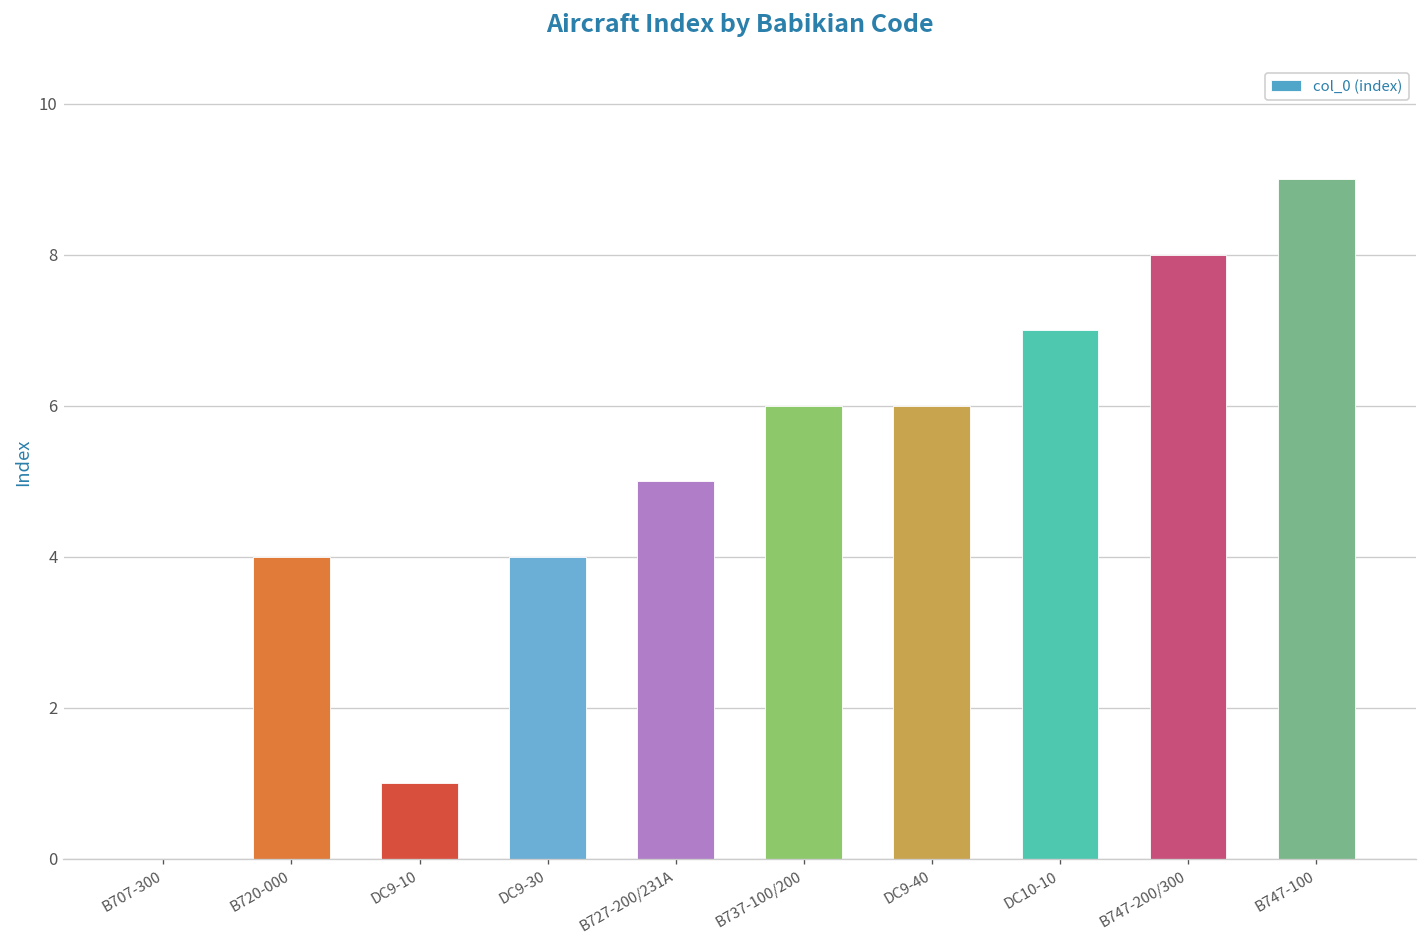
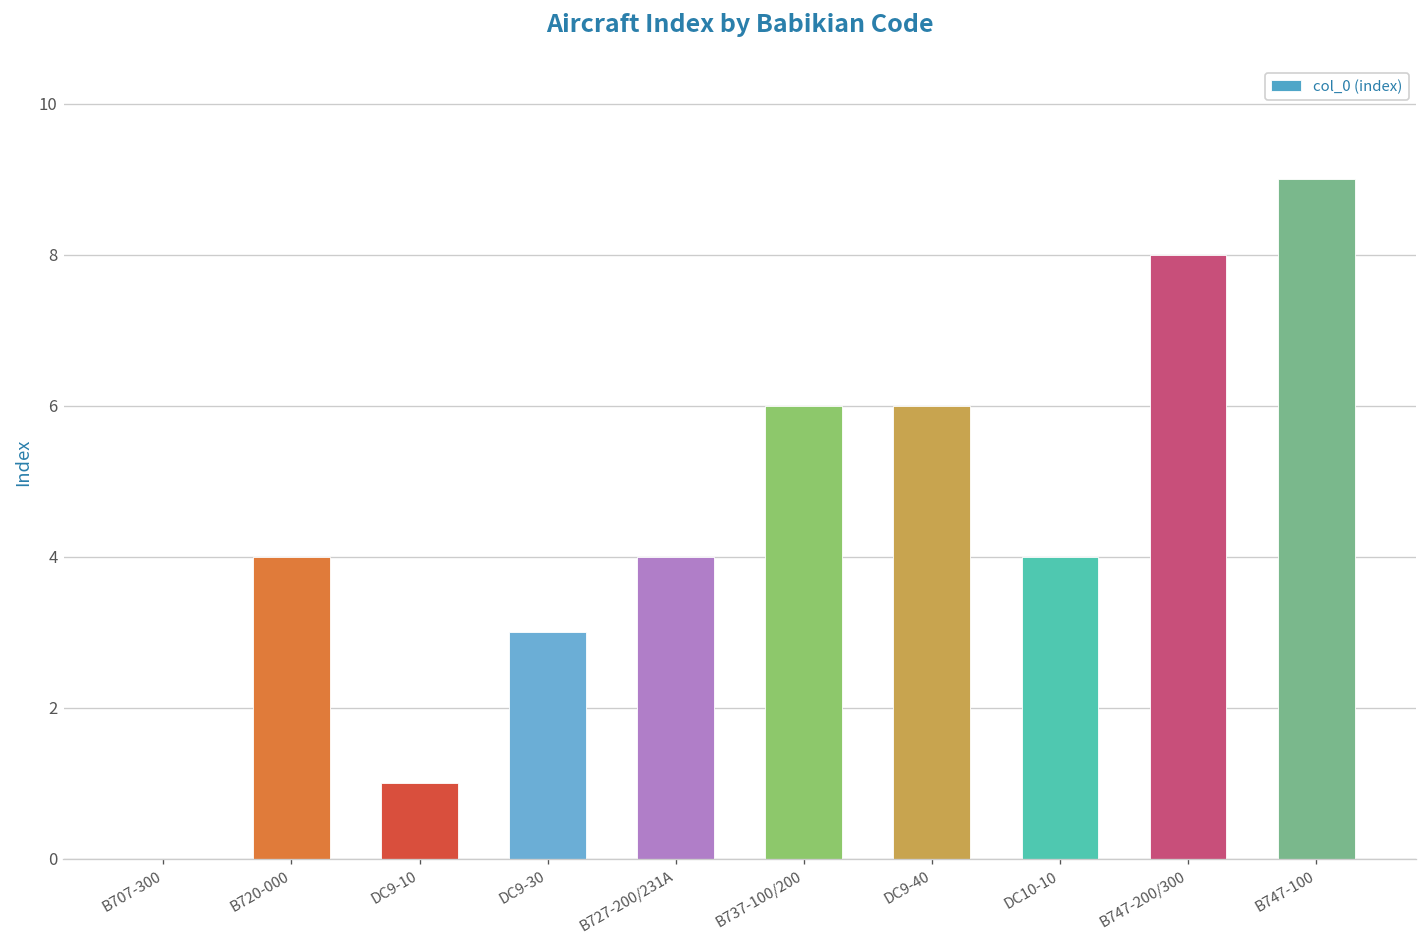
  {
    "B707-300": 0,
    "B720-000": 4,
    "DC9-10": 1,
-   "DC9-30": 4,
-   "B727-200/231A": 5,
+   "DC9-30": 3,
+   "B727-200/231A": 4,
    "B737-100/200": 6,
    "DC9-40": 6,
-   "DC10-10": 7,
+   "DC10-10": 4,
    "B747-200/300": 8,
    "B747-100": 9
  }
